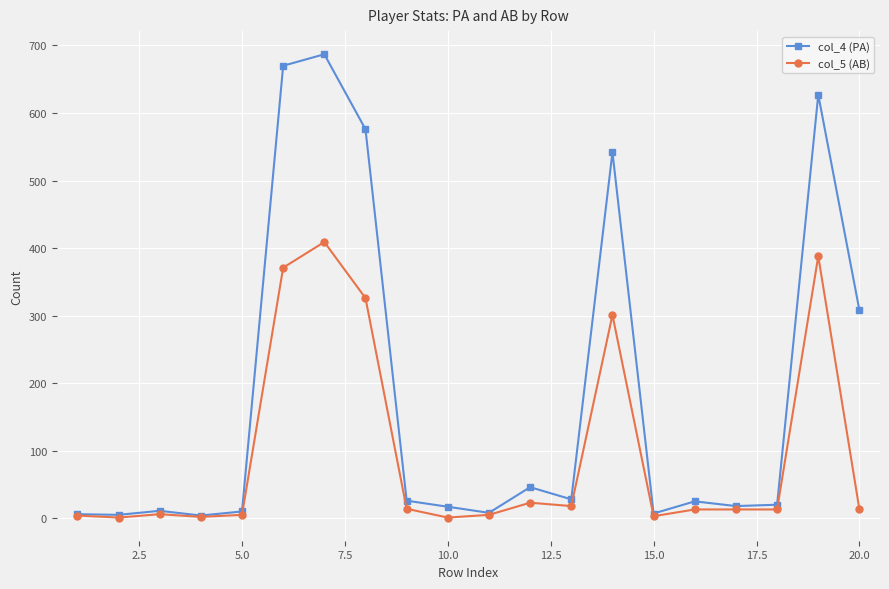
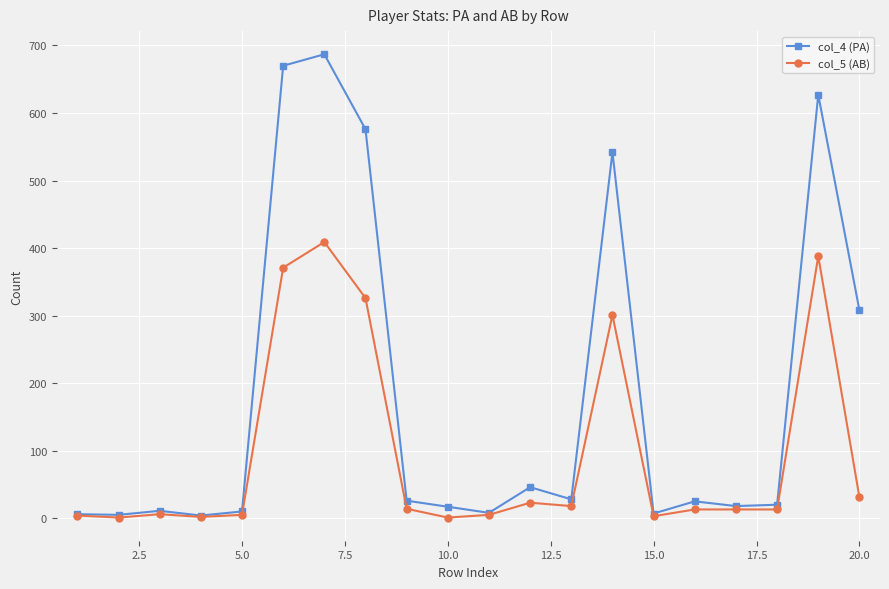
  {
    "col_4 (PA)": {
      "5.0": 10,
      "10.0": 20,
      "15.0": 10,
      "20.0": 310
    },
    "col_5 (AB)": {
      "5.0": 10,
      "10.0": 0,
      "15.0": 0,
-     "20.0": 10
+     "20.0": 30
    }
  }
